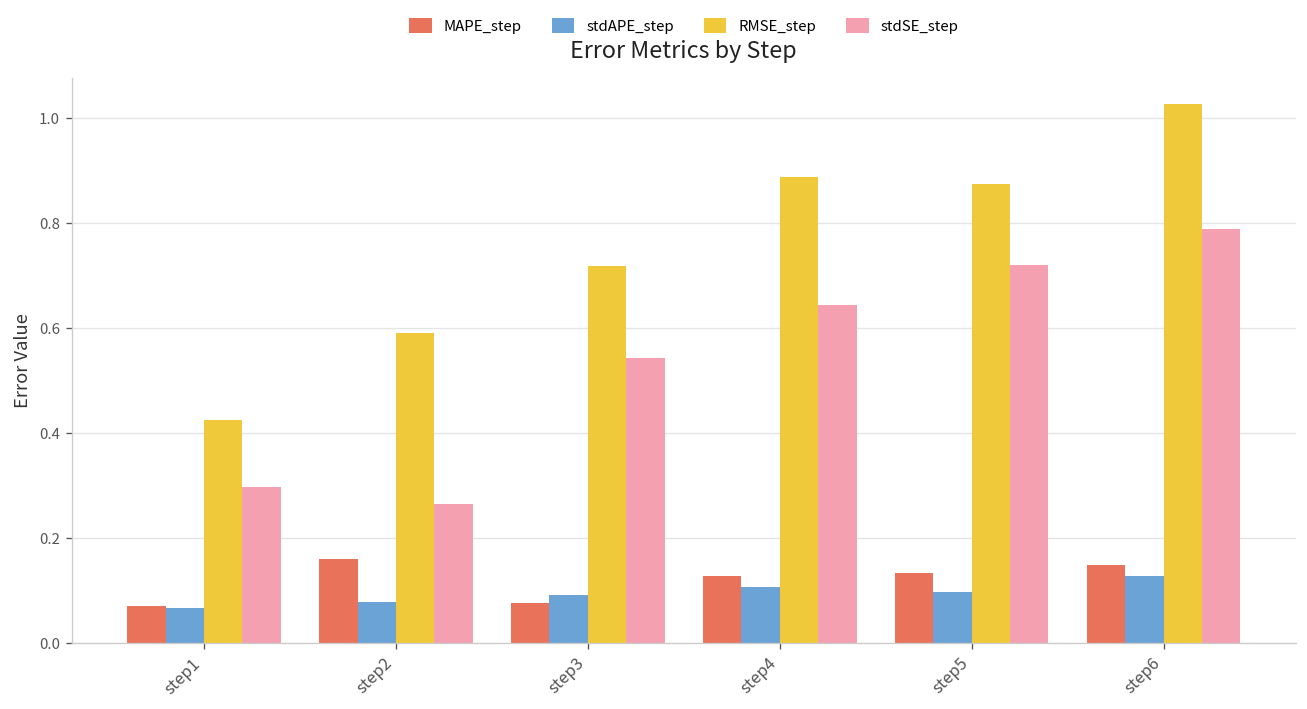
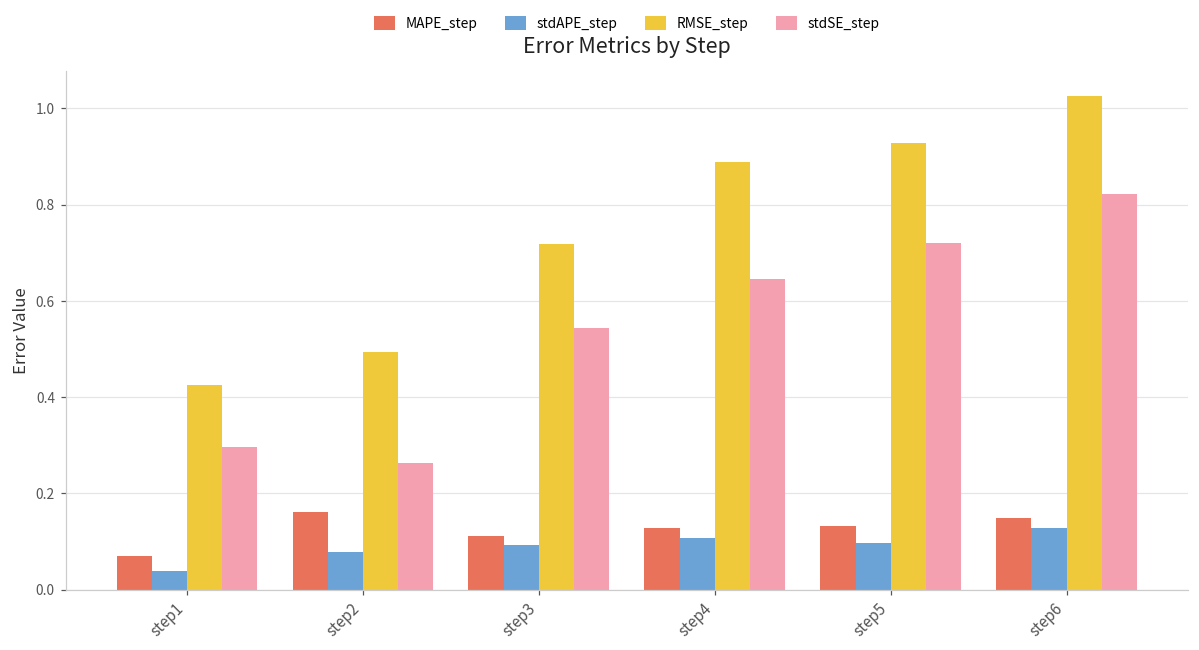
  {
    "MAPE_step": {
      "step1": 0.07,
      "step2": 0.16,
-     "step3": 0.08,
+     "step3": 0.11,
      "step4": 0.13,
      "step5": 0.13,
      "step6": 0.15
    },
    "stdAPE_step": {
-     "step1": 0.07,
+     "step1": 0.04,
      "step2": 0.08,
      "step3": 0.09,
      "step4": 0.11,
      "step5": 0.10,
      "step6": 0.13
    },
    "RMSE_step": {
      "step1": 0.43,
-     "step2": 0.59,
+     "step2": 0.49,
      "step3": 0.72,
      "step4": 0.89,
-     "step5": 0.87,
+     "step5": 0.93,
      "step6": 1.03
    },
    "stdSE_step": {
      "step1": 0.30,
      "step2": 0.26,
      "step3": 0.54,
      "step4": 0.64,
      "step5": 0.72,
-     "step6": 0.79
+     "step6": 0.82
    }
  }
